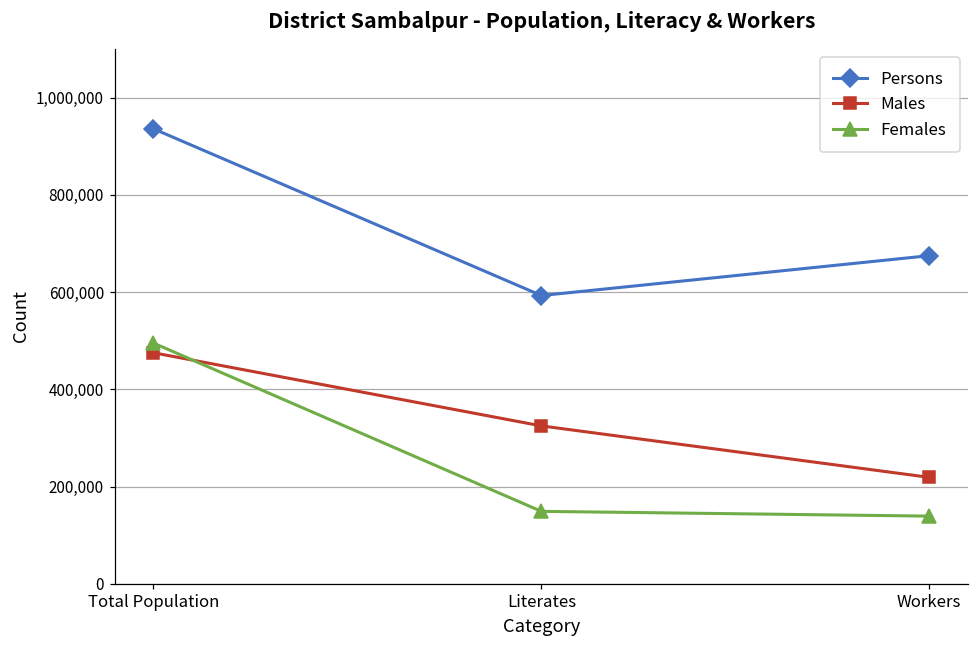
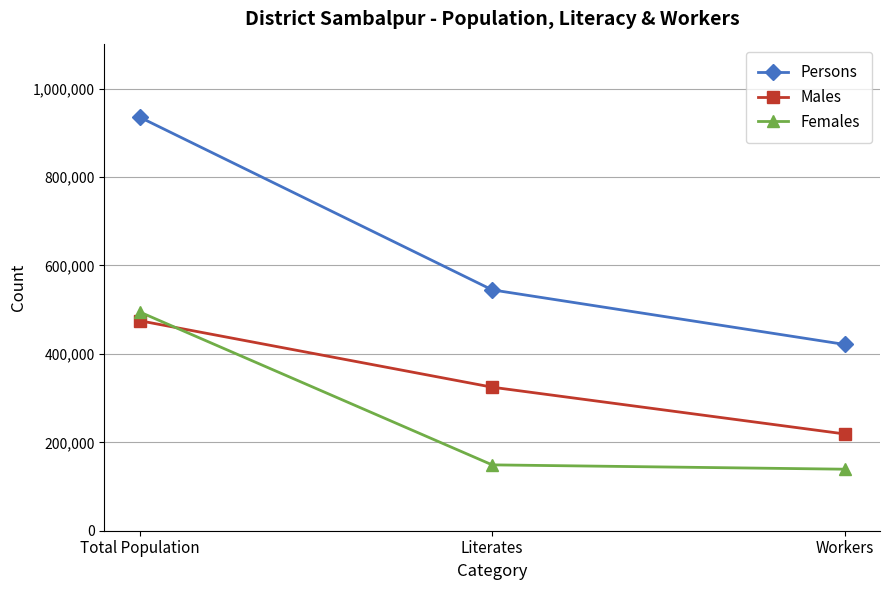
  {
    "Persons": {
      "Total Population": "940,000",
-     "Literates": "590,000",
-     "Workers": "670,000"
+     "Literates": "540,000",
+     "Workers": "420,000"
    },
    "Males": {
      "Total Population": "480,000",
      "Literates": "320,000",
      "Workers": "220,000"
    },
    "Females": {
      "Total Population": "490,000",
      "Literates": "150,000",
      "Workers": "140,000"
    }
  }
